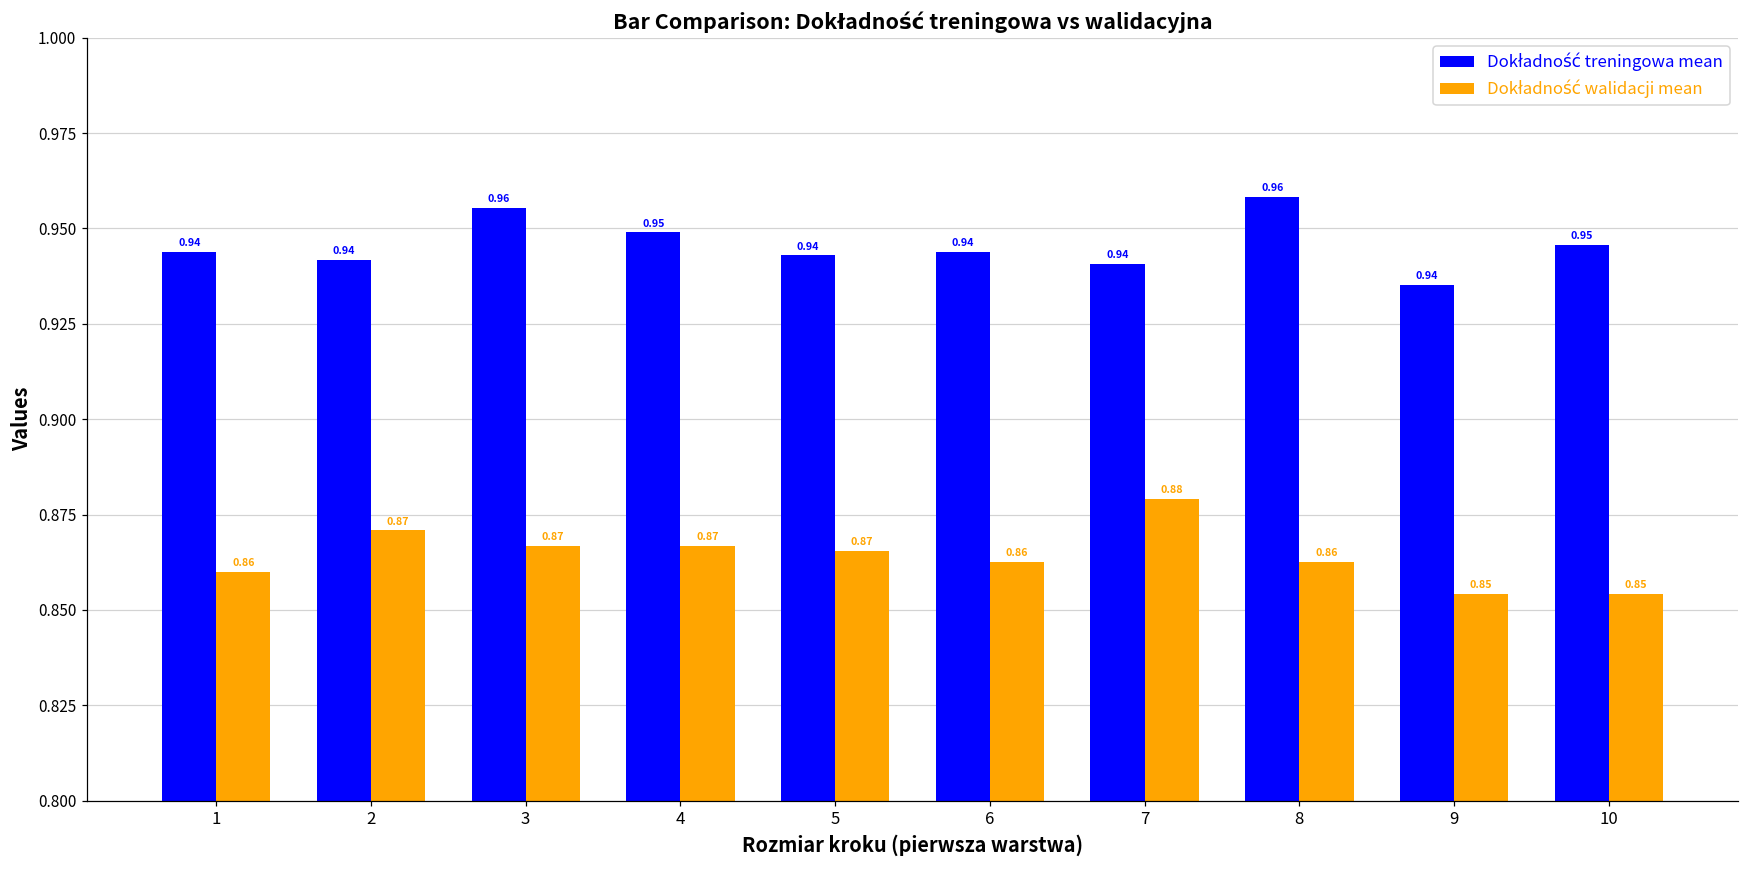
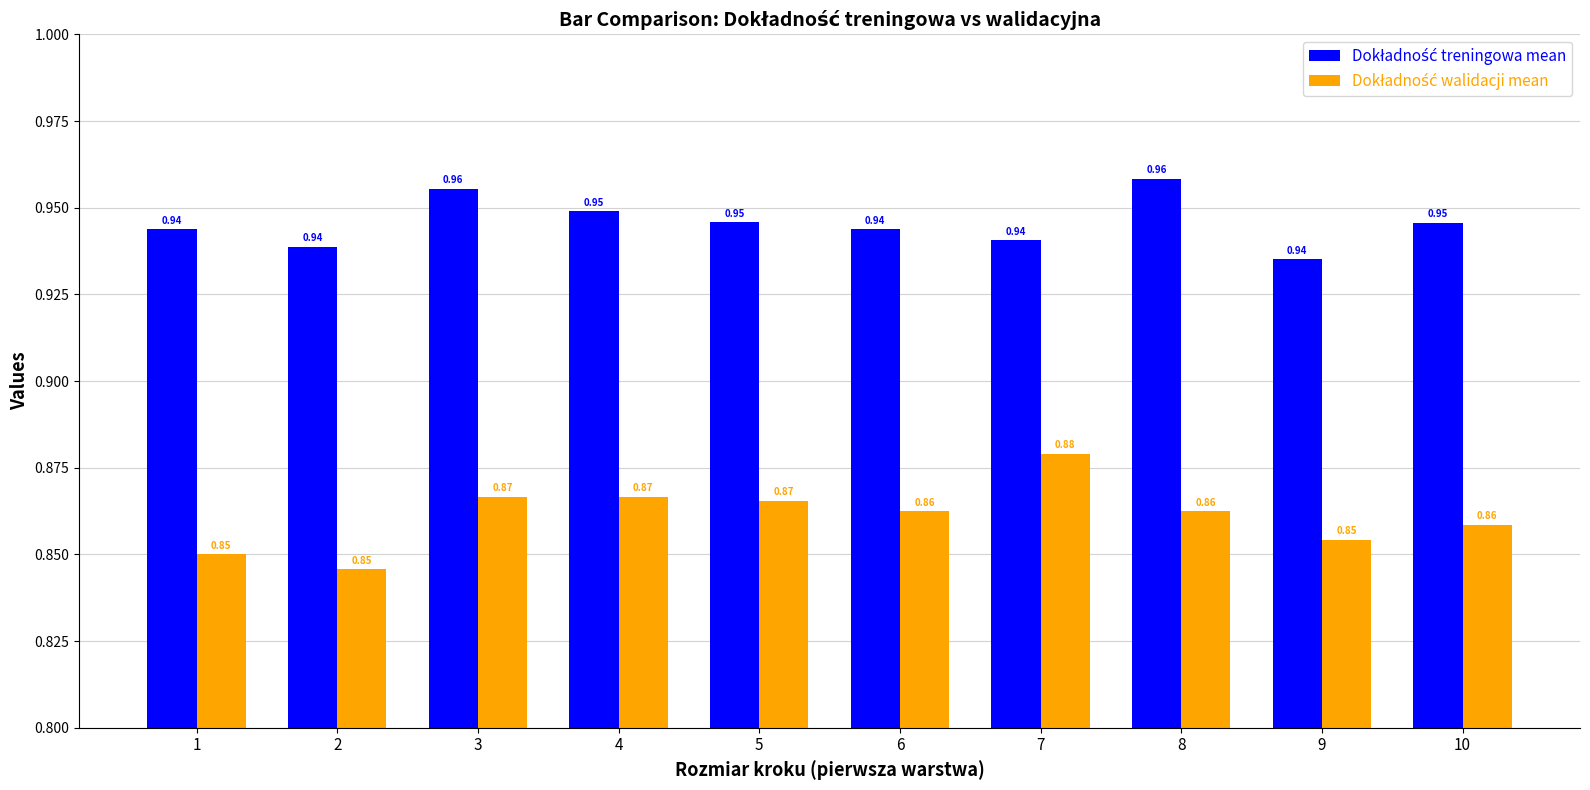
  {
    "Dokładność treningowa mean": {
      "1": 0.94,
-     "2": 0.942,
+     "2": 0.939,
      "3": 0.96,
      "4": 0.95,
-     "5": 0.94,
+     "5": 0.95,
      "6": 0.94,
      "7": 0.94,
      "8": 0.96,
      "9": 0.94,
      "10": 0.95
    },
    "Dokładność walidacji mean": {
-     "1": 0.86,
-     "2": 0.87,
+     "1": 0.85,
+     "2": 0.85,
      "3": 0.87,
      "4": 0.87,
      "5": 0.87,
      "6": 0.86,
      "7": 0.88,
      "8": 0.86,
      "9": 0.85,
-     "10": 0.85
+     "10": 0.86
    }
  }
